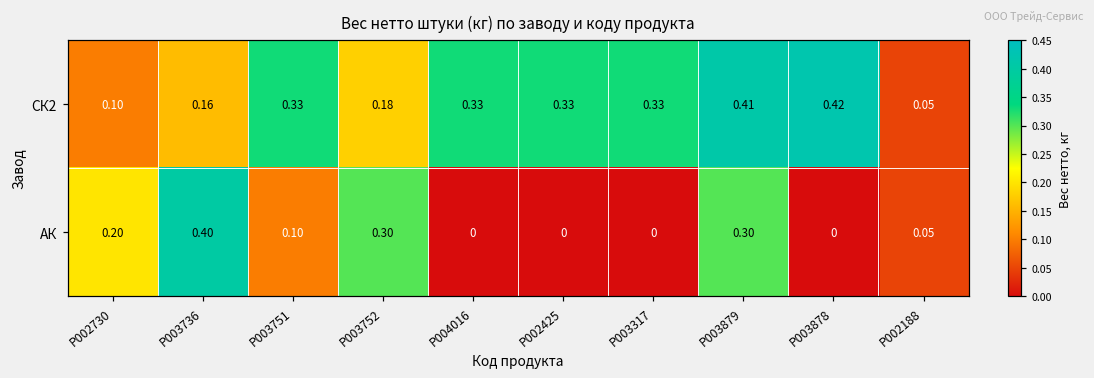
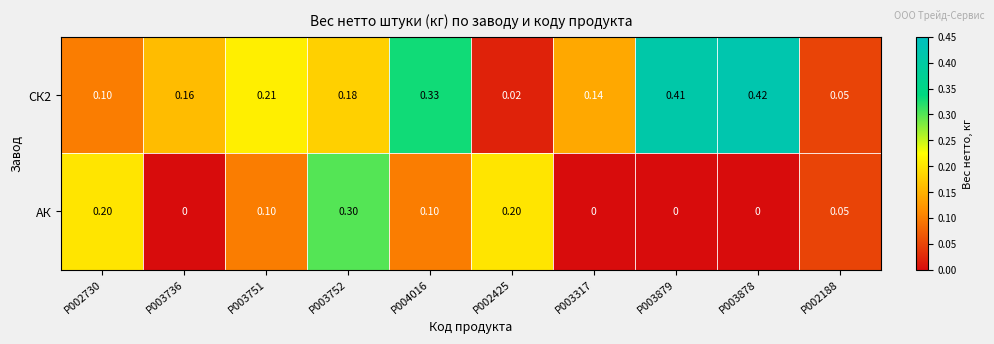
  {
    "СК2": {
      "P002730": 0.10,
      "P003736": 0.16,
-     "P003751": 0.33,
+     "P003751": 0.21,
      "P003752": 0.18,
      "P004016": 0.33,
-     "P002425": 0.33,
-     "P003317": 0.33,
+     "P002425": 0.02,
+     "P003317": 0.14,
      "P003879": 0.41,
      "P003878": 0.42,
      "P002188": 0.05
    },
    "АК": {
      "P002730": 0.20,
-     "P003736": 0.40,
+     "P003736": 0,
      "P003751": 0.10,
      "P003752": 0.30,
-     "P004016": 0,
-     "P002425": 0,
+     "P004016": 0.10,
+     "P002425": 0.20,
      "P003317": 0,
-     "P003879": 0.30,
+     "P003879": 0,
      "P003878": 0,
      "P002188": 0.05
    }
  }
